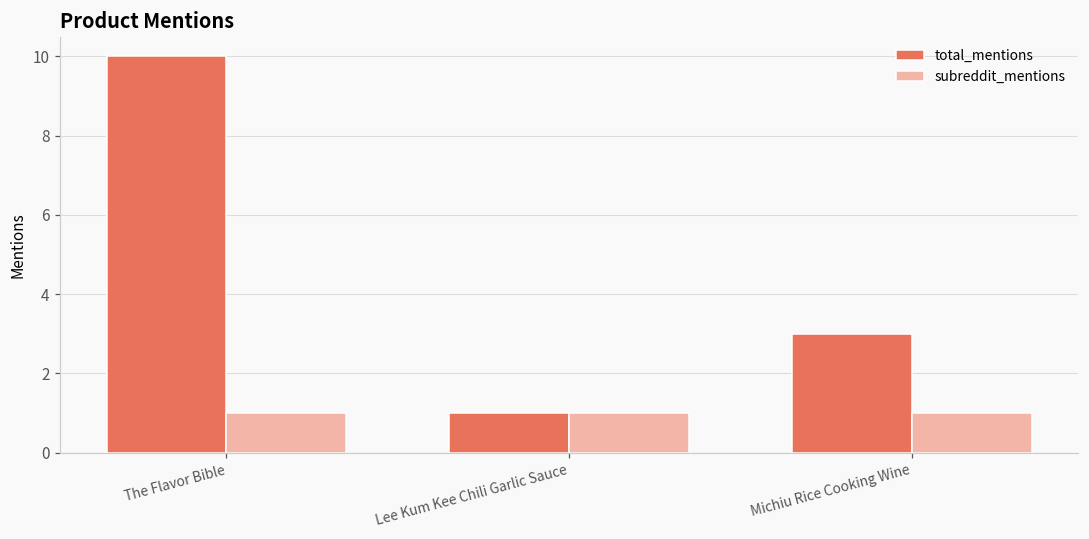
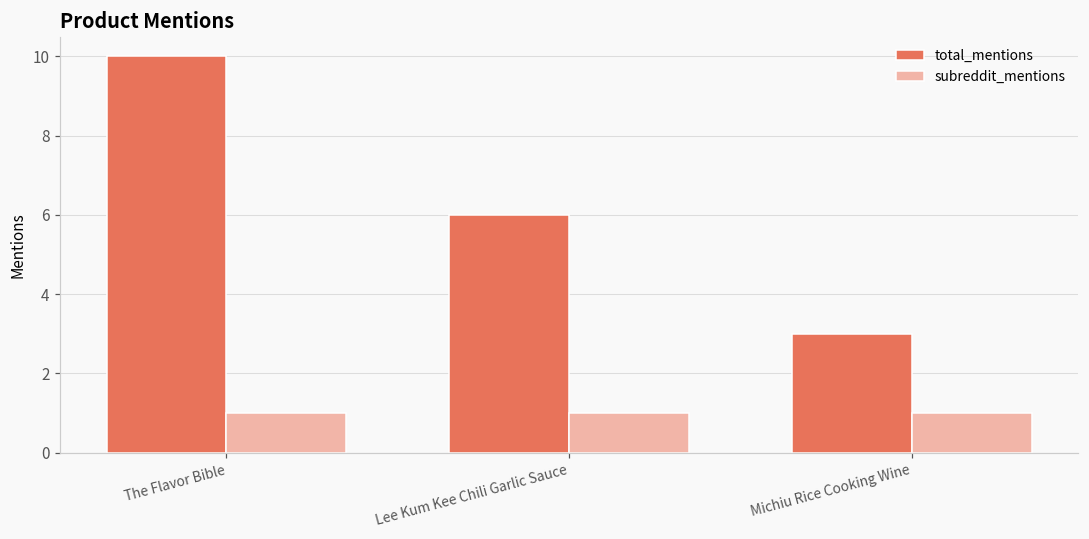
  {
    "total_mentions": {
      "The Flavor Bible": 10,
-     "Lee Kum Kee Chili Garlic Sauce": 1,
+     "Lee Kum Kee Chili Garlic Sauce": 6,
      "Michiu Rice Cooking Wine": 3
    },
    "subreddit_mentions": {
      "The Flavor Bible": 1,
      "Lee Kum Kee Chili Garlic Sauce": 1,
      "Michiu Rice Cooking Wine": 1
    }
  }
